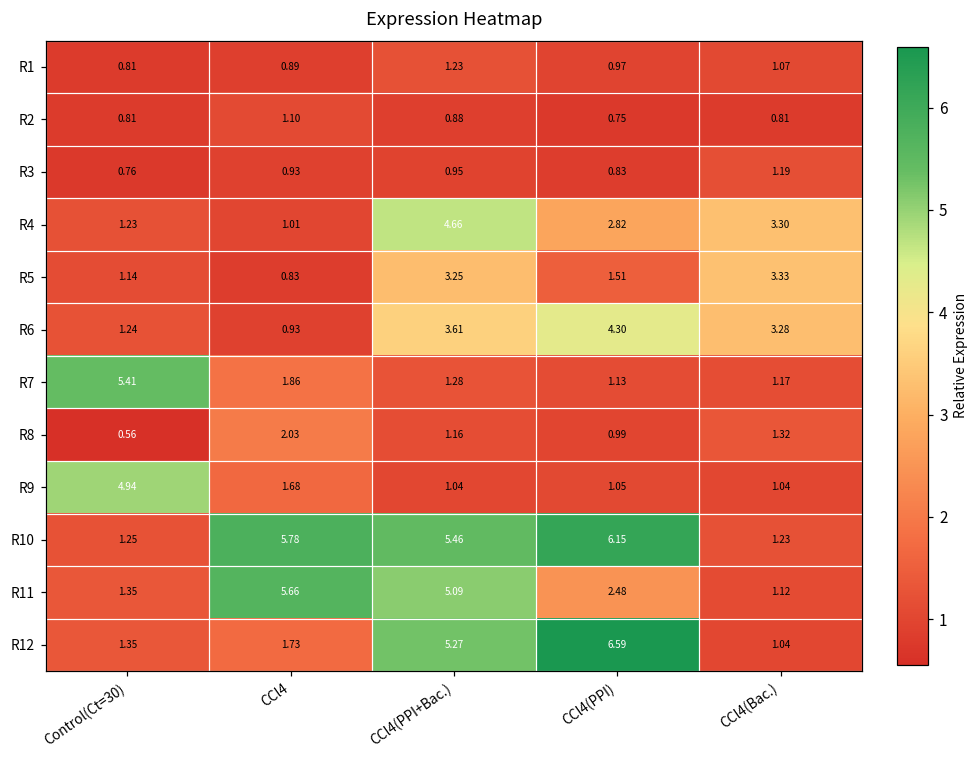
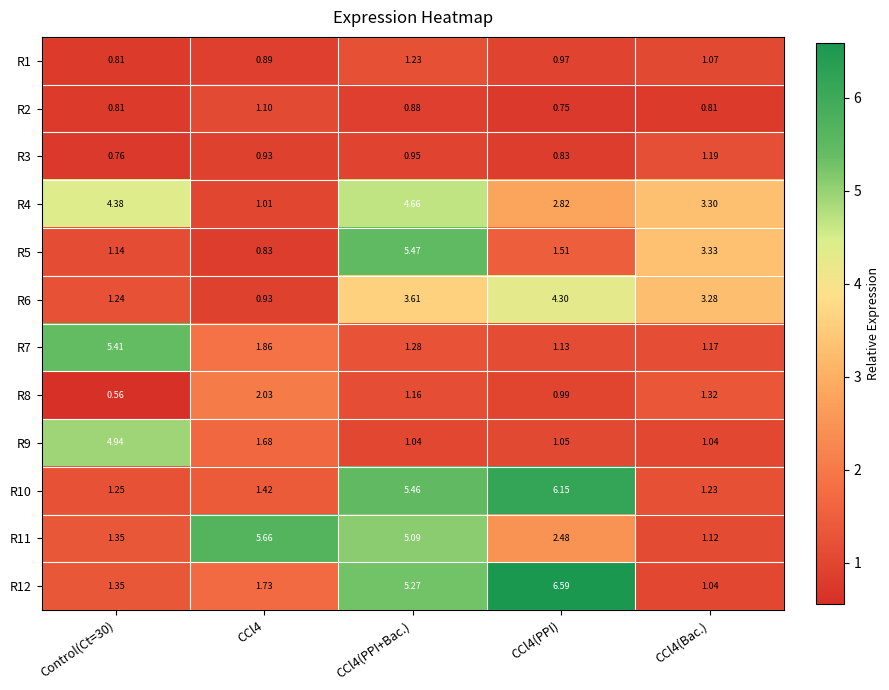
  {
    "R1": {
      "Control(Ct=30)": 0.81,
      "CCl4": 0.89,
      "CCl4(PPI+Bac.)": 1.23,
      "CCl4(PPI)": 0.97,
      "CCl4(Bac.)": 1.07
    },
    "R2": {
      "Control(Ct=30)": 0.81,
      "CCl4": 1.10,
      "CCl4(PPI+Bac.)": 0.88,
      "CCl4(PPI)": 0.75,
      "CCl4(Bac.)": 0.81
    },
    "R3": {
      "Control(Ct=30)": 0.76,
      "CCl4": 0.93,
      "CCl4(PPI+Bac.)": 0.95,
      "CCl4(PPI)": 0.83,
      "CCl4(Bac.)": 1.19
    },
    "R4": {
-     "Control(Ct=30)": 1.23,
+     "Control(Ct=30)": 4.38,
      "CCl4": 1.01,
      "CCl4(PPI+Bac.)": 4.66,
      "CCl4(PPI)": 2.82,
      "CCl4(Bac.)": 3.30
    },
    "R5": {
      "Control(Ct=30)": 1.14,
      "CCl4": 0.83,
-     "CCl4(PPI+Bac.)": 3.25,
+     "CCl4(PPI+Bac.)": 5.47,
      "CCl4(PPI)": 1.51,
      "CCl4(Bac.)": 3.33
    },
    "R6": {
      "Control(Ct=30)": 1.24,
      "CCl4": 0.93,
      "CCl4(PPI+Bac.)": 3.61,
      "CCl4(PPI)": 4.30,
      "CCl4(Bac.)": 3.28
    },
    "R7": {
      "Control(Ct=30)": 5.41,
      "CCl4": 1.86,
      "CCl4(PPI+Bac.)": 1.28,
      "CCl4(PPI)": 1.13,
      "CCl4(Bac.)": 1.17
    },
    "R8": {
      "Control(Ct=30)": 0.56,
      "CCl4": 2.03,
      "CCl4(PPI+Bac.)": 1.16,
      "CCl4(PPI)": 0.99,
      "CCl4(Bac.)": 1.32
    },
    "R9": {
      "Control(Ct=30)": 4.94,
      "CCl4": 1.68,
      "CCl4(PPI+Bac.)": 1.04,
      "CCl4(PPI)": 1.05,
      "CCl4(Bac.)": 1.04
    },
    "R10": {
      "Control(Ct=30)": 1.25,
-     "CCl4": 5.78,
+     "CCl4": 1.42,
      "CCl4(PPI+Bac.)": 5.46,
      "CCl4(PPI)": 6.15,
      "CCl4(Bac.)": 1.23
    },
    "R11": {
      "Control(Ct=30)": 1.35,
      "CCl4": 5.66,
      "CCl4(PPI+Bac.)": 5.09,
      "CCl4(PPI)": 2.48,
      "CCl4(Bac.)": 1.12
    },
    "R12": {
      "Control(Ct=30)": 1.35,
      "CCl4": 1.73,
      "CCl4(PPI+Bac.)": 5.27,
      "CCl4(PPI)": 6.59,
      "CCl4(Bac.)": 1.04
    }
  }
